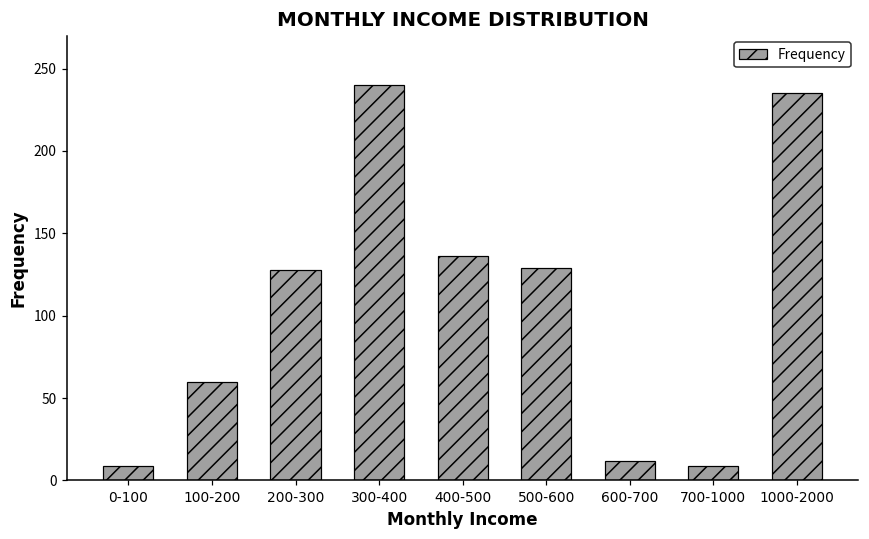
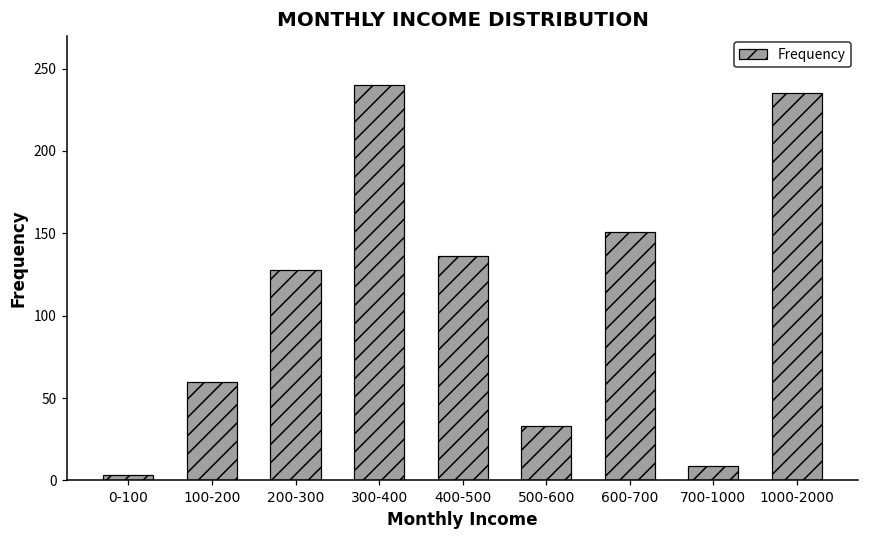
  {
-   "0-100": 9,
+   "0-100": 3,
    "100-200": 60,
    "200-300": 128,
    "300-400": 240,
    "400-500": 136,
-   "500-600": 129,
-   "600-700": 12,
+   "500-600": 33,
+   "600-700": 151,
    "700-1000": 9,
    "1000-2000": 235
  }
